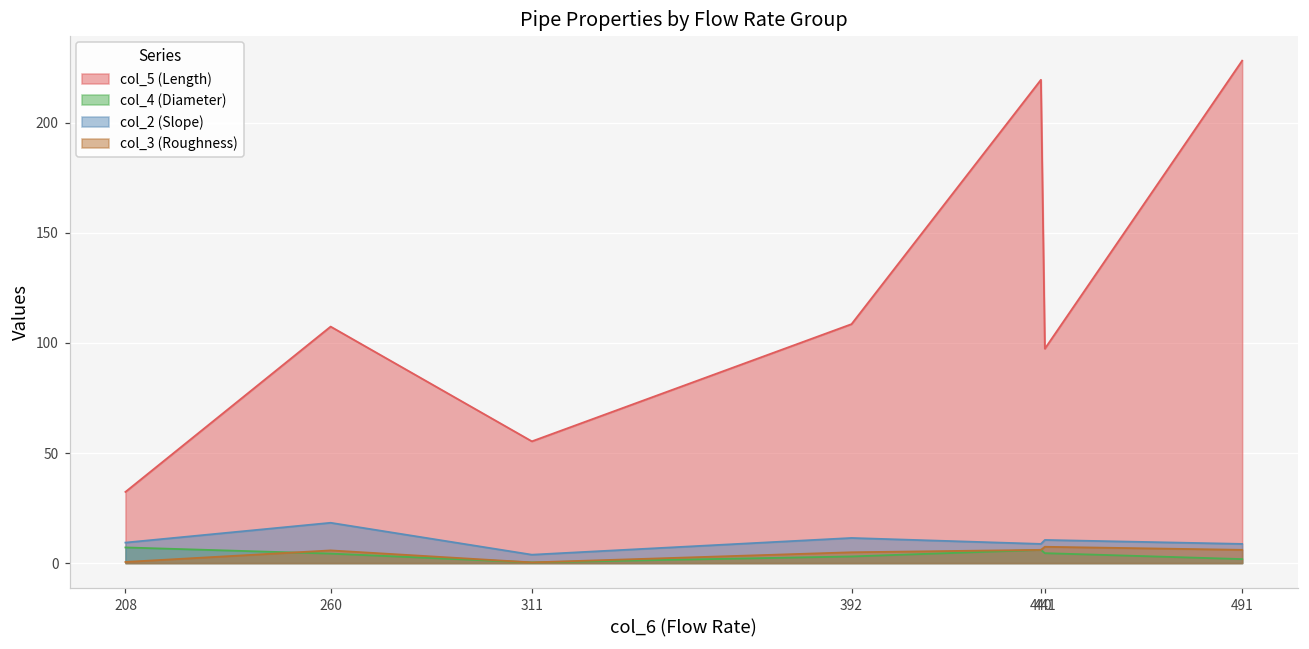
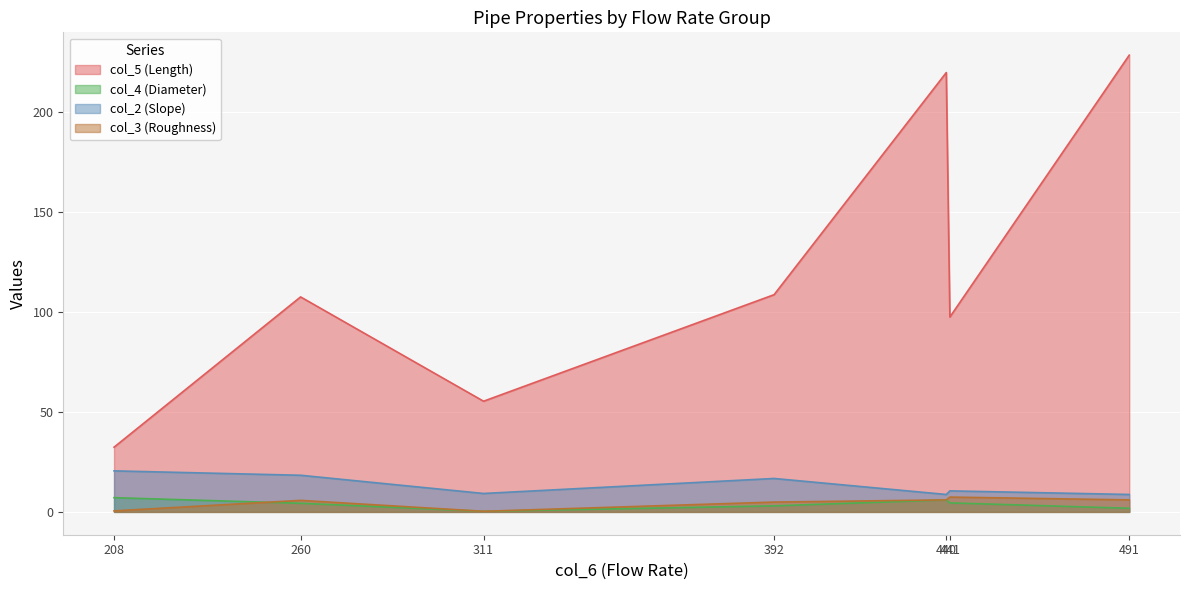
  {
    "col_4 (Diameter)": {
      "208": 7,
      "260": 4,
      "392": 3,
      "491": 2
    },
    "col_2 (Slope)": {
-     "208": 9,
+     "208": 21,
      "260": 18,
-     "311": 4,
-     "392": 11,
+     "311": 9,
+     "392": 17,
      "491": 9
    }
  }
